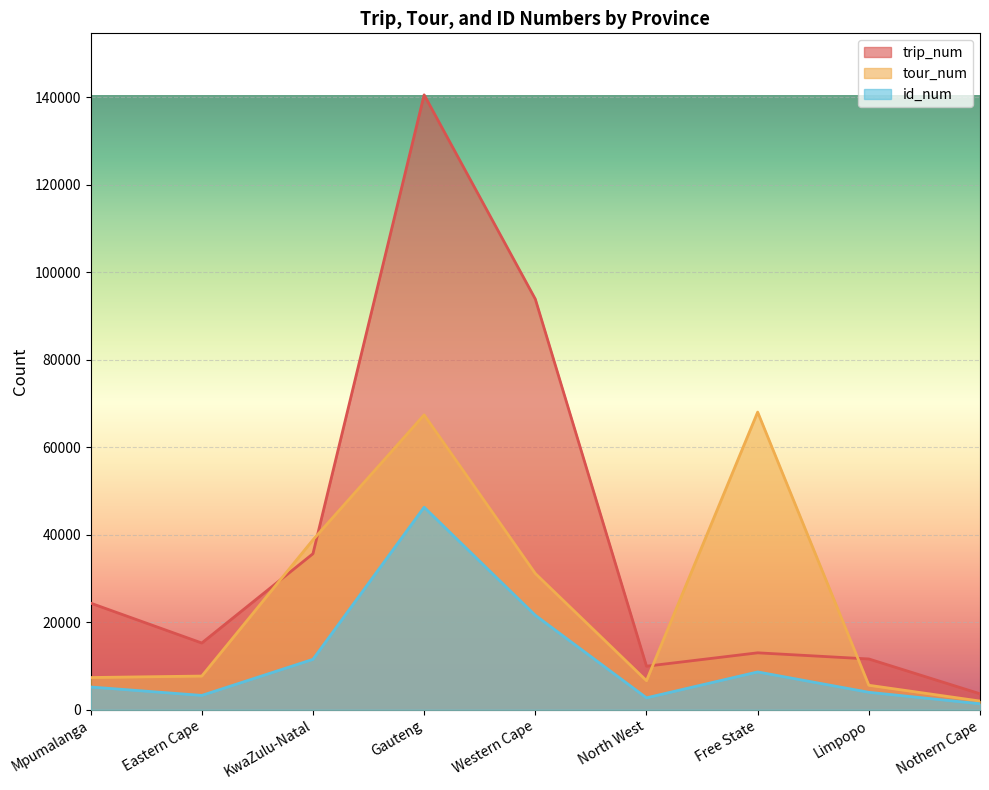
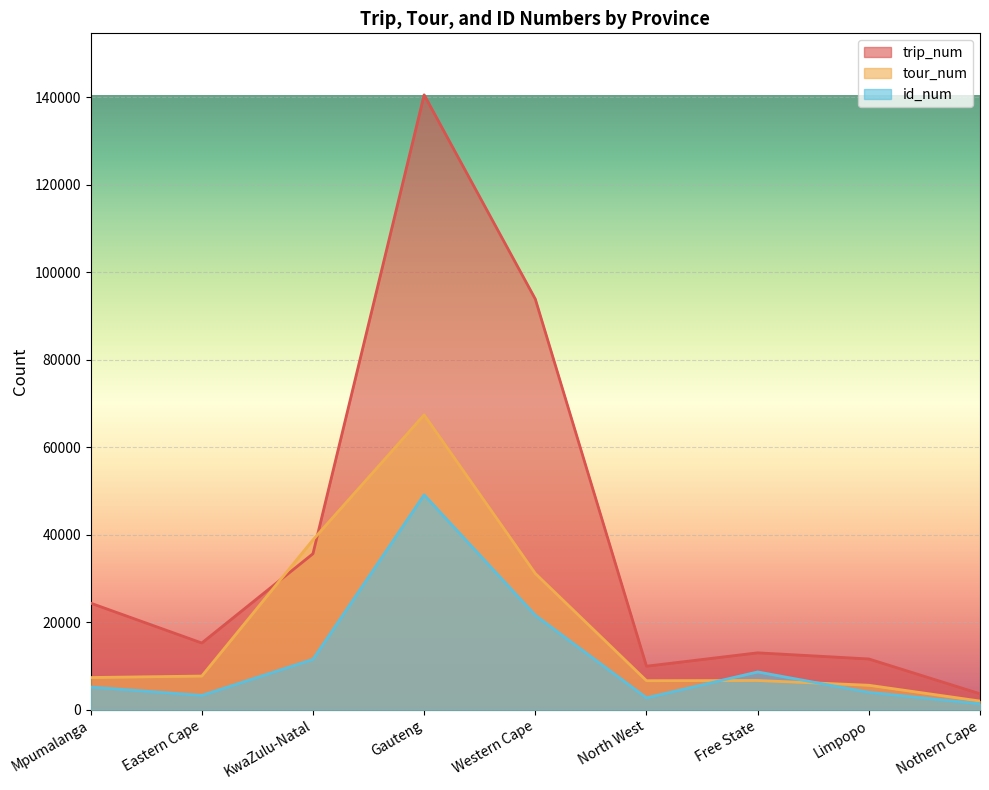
  {
    "trip_num": {
      "Mpumalanga": 24000,
      "Eastern Cape": 15000,
      "KwaZulu-Natal": 36000,
      "Gauteng": 141000,
      "Western Cape": 94000,
      "North West": 10000,
      "Free State": 13000,
      "Limpopo": 12000,
      "Nothern Cape": 4000
    },
    "tour_num": {
      "Mpumalanga": 7000,
      "Eastern Cape": 8000,
      "KwaZulu-Natal": 39000,
      "Gauteng": 67000,
      "Western Cape": 31000,
      "North West": 7000,
-     "Free State": 68000,
+     "Free State": 7000,
      "Limpopo": 6000,
      "Nothern Cape": 2000
    },
    "id_num": {
      "Mpumalanga": 5000,
      "Eastern Cape": 3000,
      "KwaZulu-Natal": 12000,
-     "Gauteng": 46000,
+     "Gauteng": 49000,
      "Western Cape": 22000,
      "North West": 3000,
      "Free State": 9000,
      "Limpopo": 4000,
      "Nothern Cape": 1000
    }
  }
